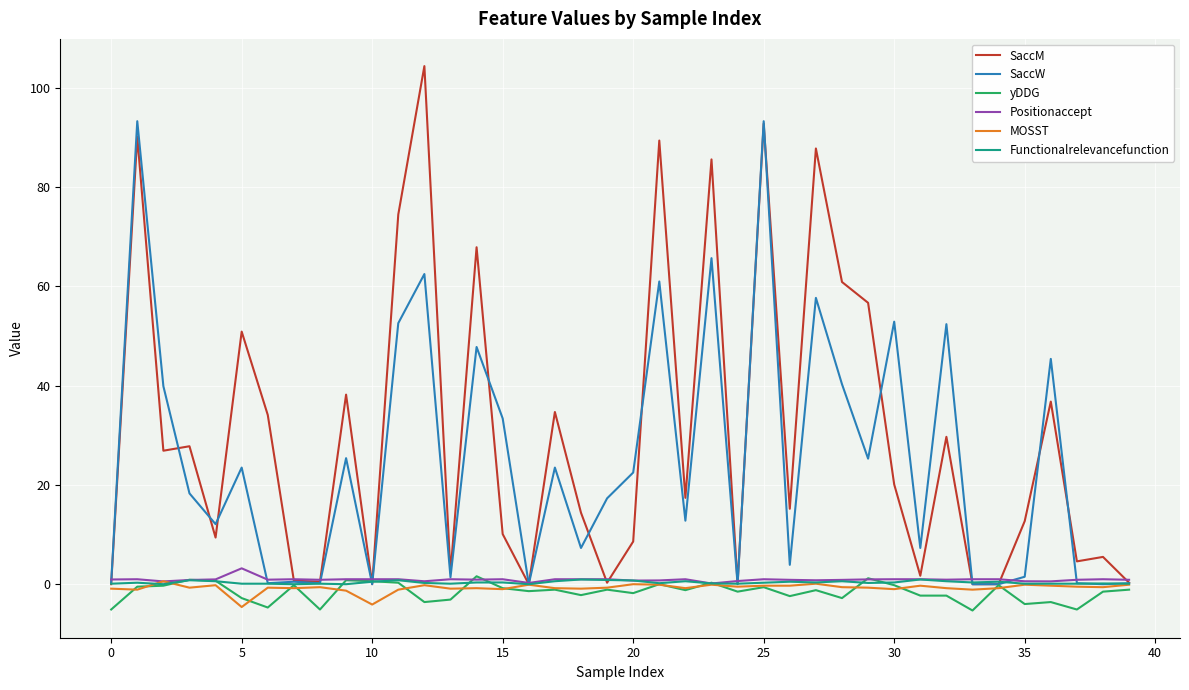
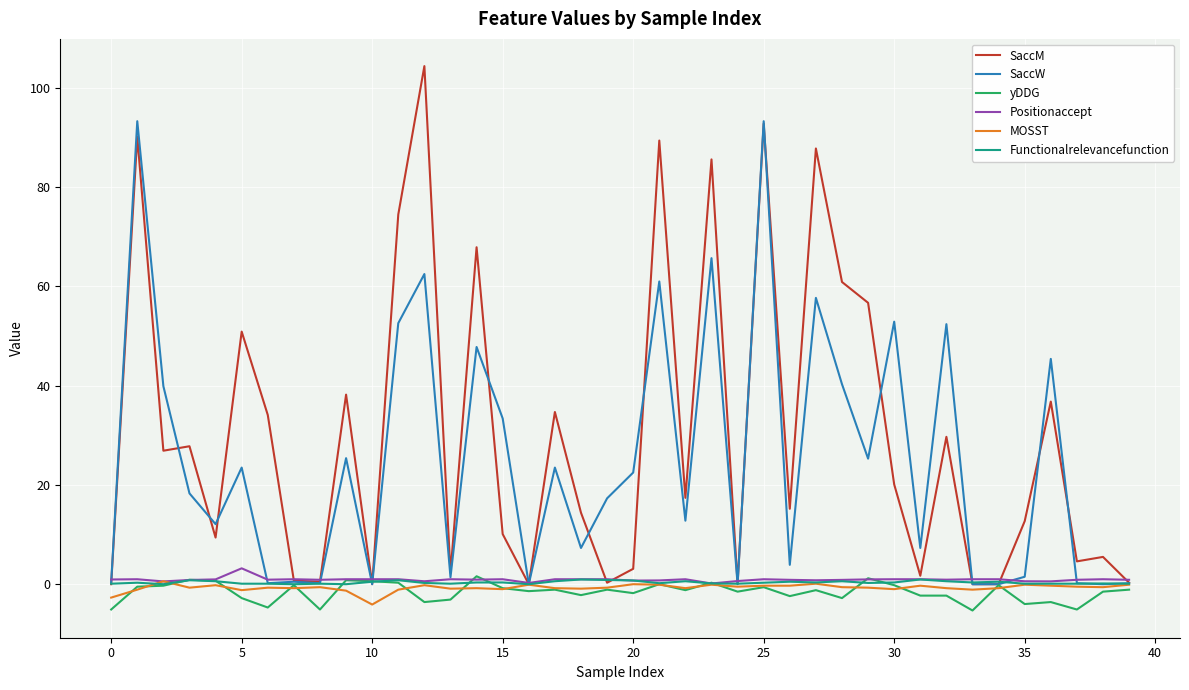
  {
    "SaccM": {
      "5": 51,
      "15": 10,
-     "20": 9,
+     "20": 3,
      "30": 20,
      "35": 13
    },
    "SaccW": {
      "5": 24,
      "15": 33,
      "20": 23,
      "30": 53,
      "35": 2
    },
    "Positionaccept": {
      "0": 1,
      "5": 3,
      "15": 1,
      "25": 1,
      "30": 1
    },
    "MOSST": {
-     "0": -1,
-     "5": -5,
+     "0": -3,
+     "5": -1,
      "10": -4,
      "20": 0,
      "30": -1
    }
  }
